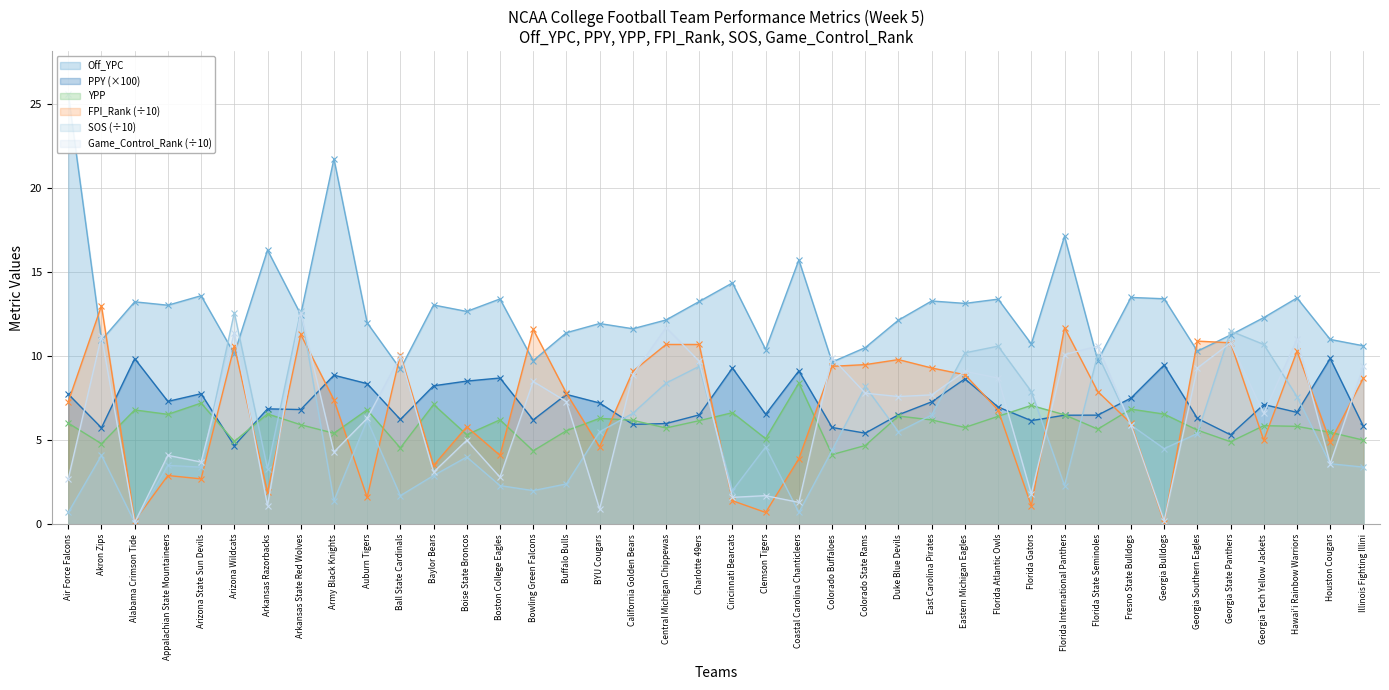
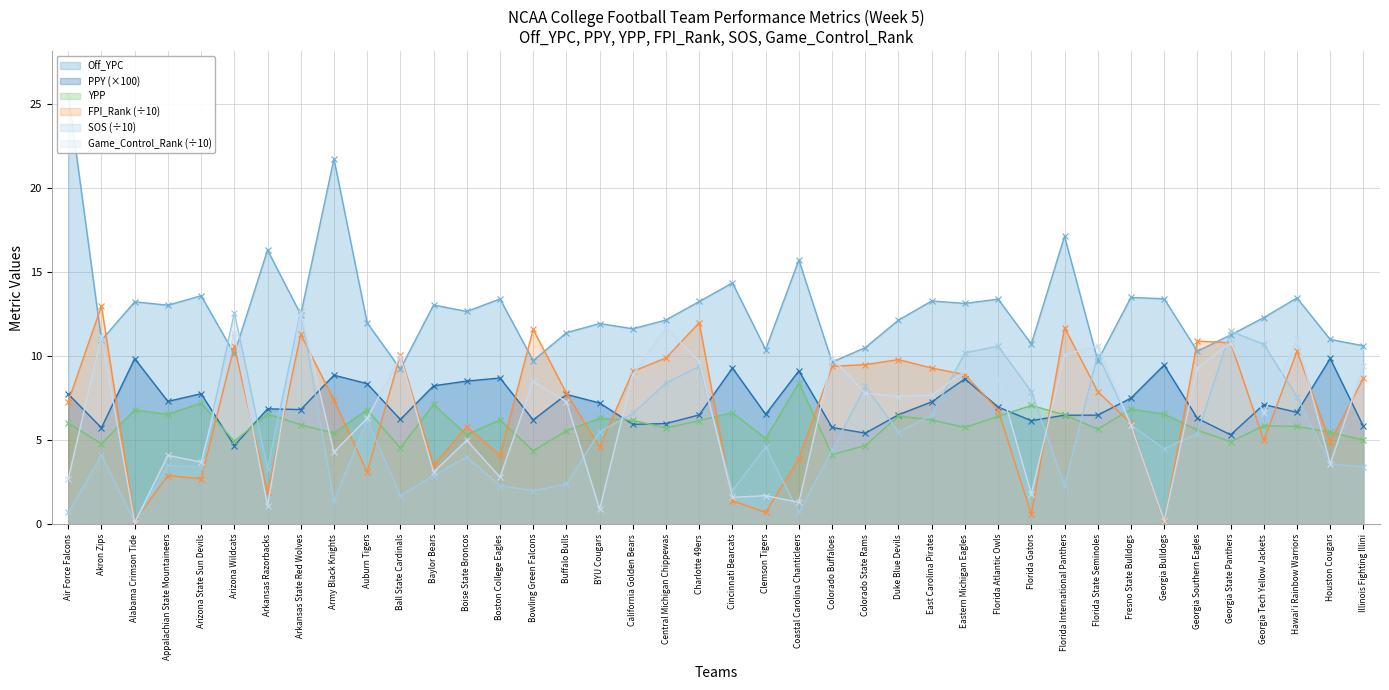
  {
    "FPI_Rank (÷10)": {
      "Air Force Falcons": 7.3,
      "Akron Zips": 13.0,
      "Appalachian State Mountaineers": 2.9,
      "Arizona State Sun Devils": 2.7,
      "Arizona Wildcats": 10.6,
      "Arkansas Razorbacks": 1.9,
      "Arkansas State Red Wolves": 11.3,
      "Army Black Knights": 7.4,
-     "Auburn Tigers": 1.6,
+     "Auburn Tigers": 3.1,
      "Baylor Bears": 3.5,
      "Boise State Broncos": 5.8,
      "Boston College Eagles": 4.1,
      "Bowling Green Falcons": 11.6,
      "BYU Cougars": 4.6,
      "California Golden Bears": 9.1,
-     "Central Michigan Chippewas": 10.7,
-     "Charlotte 49ers": 10.7,
+     "Central Michigan Chippewas": 9.9,
+     "Charlotte 49ers": 12.0,
      "Cincinnati Bearcats": 1.4,
      "Clemson Tigers": 0.7,
      "Coastal Carolina Chanticleers": 3.9,
      "Colorado Buffaloes": 9.4,
      "Colorado State Rams": 9.5,
      "Duke Blue Devils": 9.8,
      "East Carolina Pirates": 9.3,
      "Eastern Michigan Eagles": 8.9,
      "Florida Atlantic Owls": 6.8,
-     "Florida Gators": 1.1,
+     "Florida Gators": 0.6,
      "Florida International Panthers": 11.7,
      "Florida State Seminoles": 7.9,
      "Georgia Southern Eagles": 10.9,
      "Georgia Tech Yellow Jackets": 5.0,
      "Hawaiʿi Rainbow Warriors": 10.3,
      "Houston Cougars": 4.9,
      "Illinois Fighting Illini": 8.7
    }
  }
